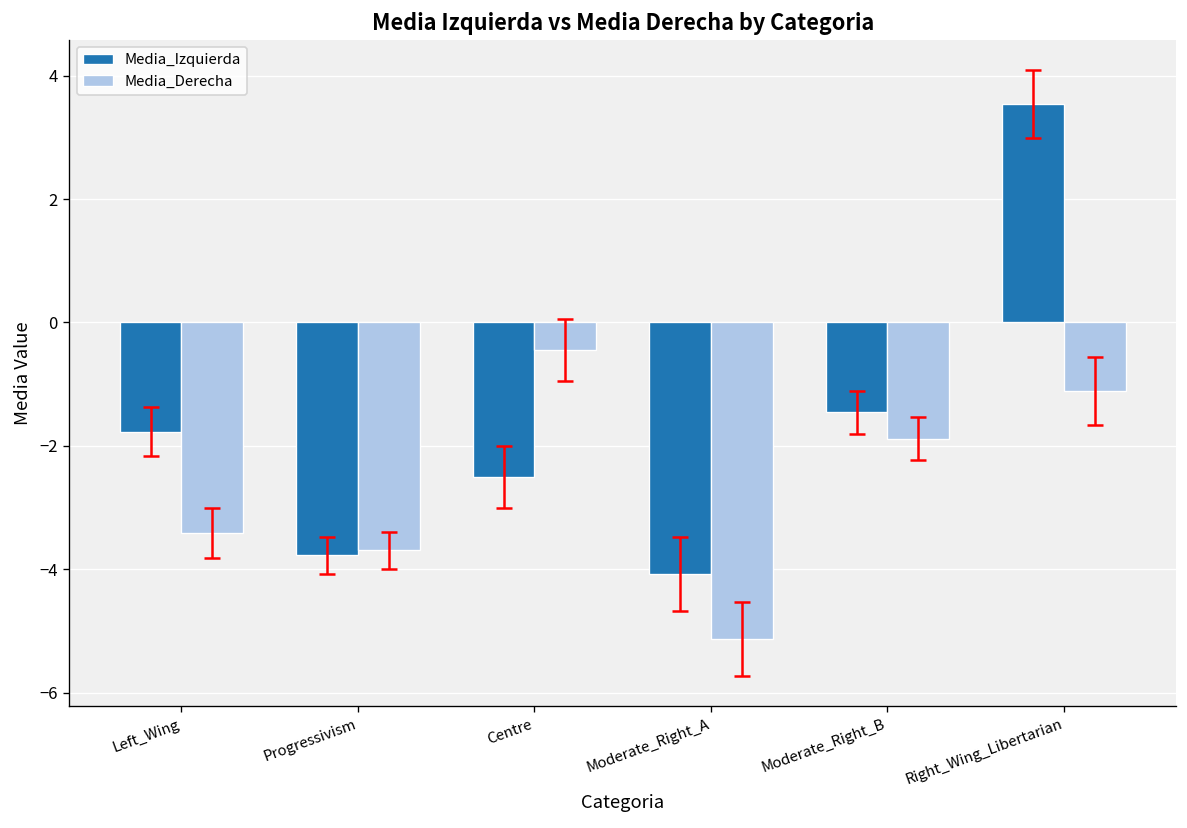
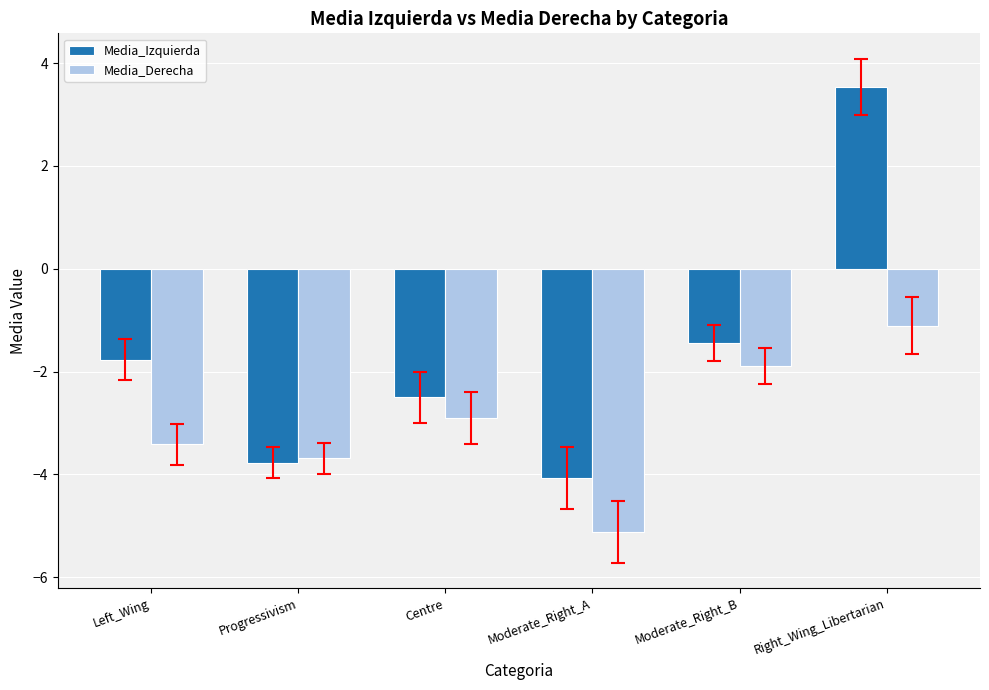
  {
    "Media_Derecha": {
      "Left_Wing": -3.4,
      "Progressivism": -3.7,
-     "Centre": -0.5,
+     "Centre": -2.9,
      "Moderate_Right_A": -5.1,
      "Moderate_Right_B": -1.9,
      "Right_Wing_Libertarian": -1.1
    }
  }
